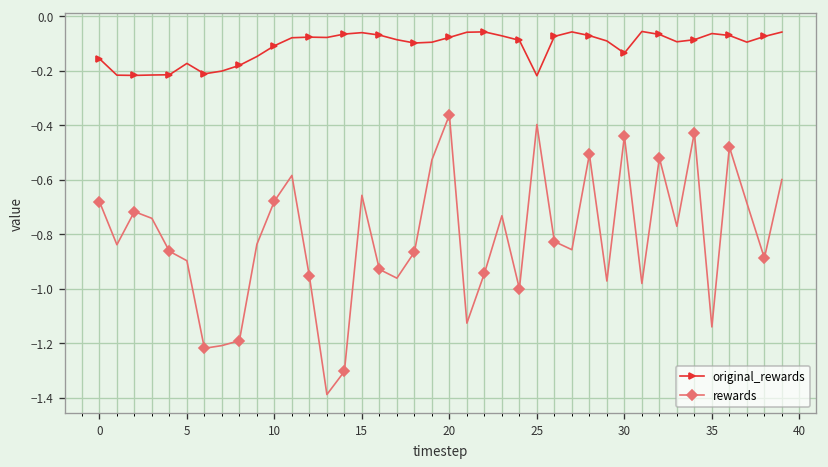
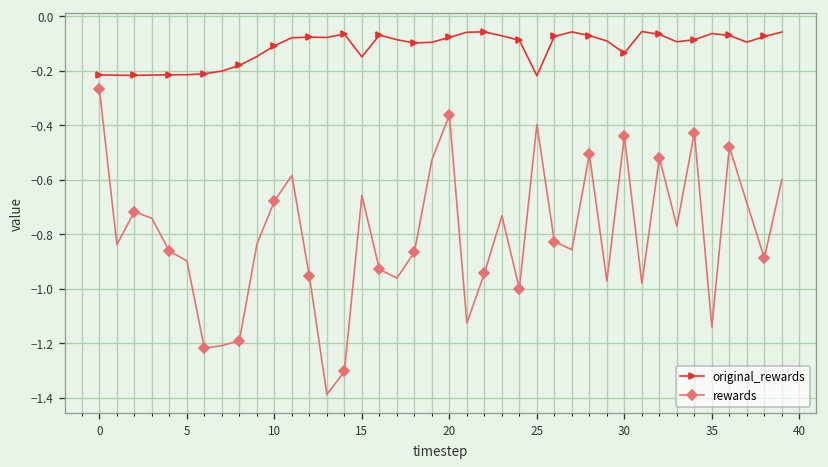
  {
    "original_rewards": {
-     "0": -0.16,
-     "5": -0.17,
+     "0": -0.22,
+     "5": -0.22,
      "10": -0.11,
-     "15": -0.06,
+     "15": -0.15,
      "20": -0.08,
      "25": -0.22,
      "30": -0.14,
      "35": -0.06
    },
    "rewards": {
-     "0": -0.68,
+     "0": -0.27,
      "5": -0.90,
      "10": -0.68,
      "15": -0.66,
      "20": -0.36,
      "25": -0.40,
      "30": -0.44,
      "35": -1.14
    }
  }
